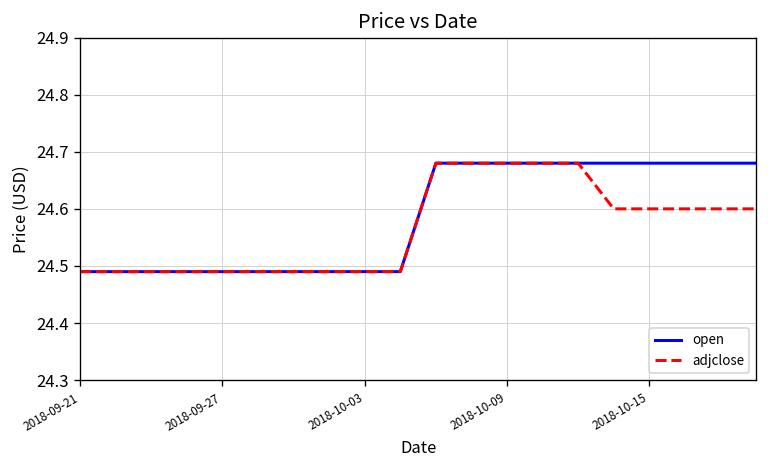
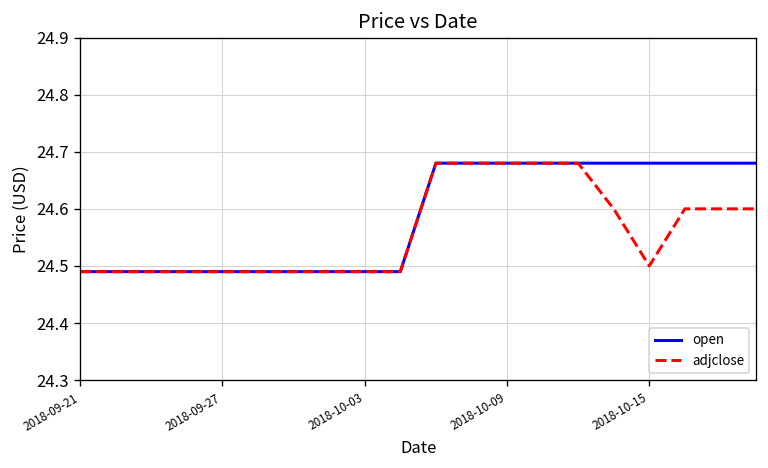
  {
    "open": {
      "2018-10-15": 24.68
    },
    "adjclose": {
-     "2018-10-15": 24.6
+     "2018-10-15": 24.5
    }
  }
